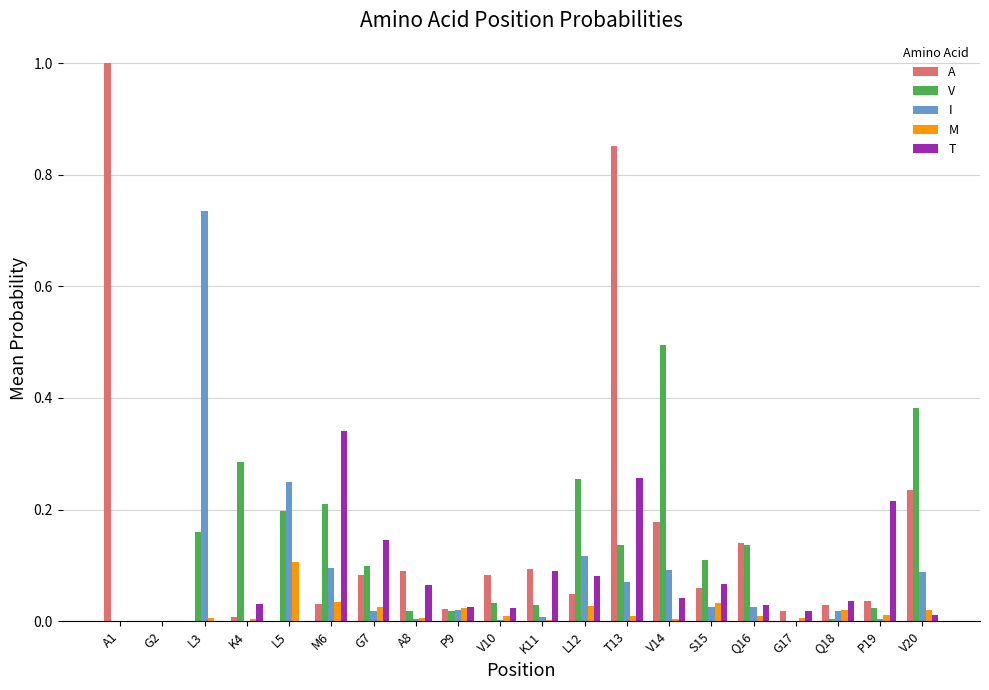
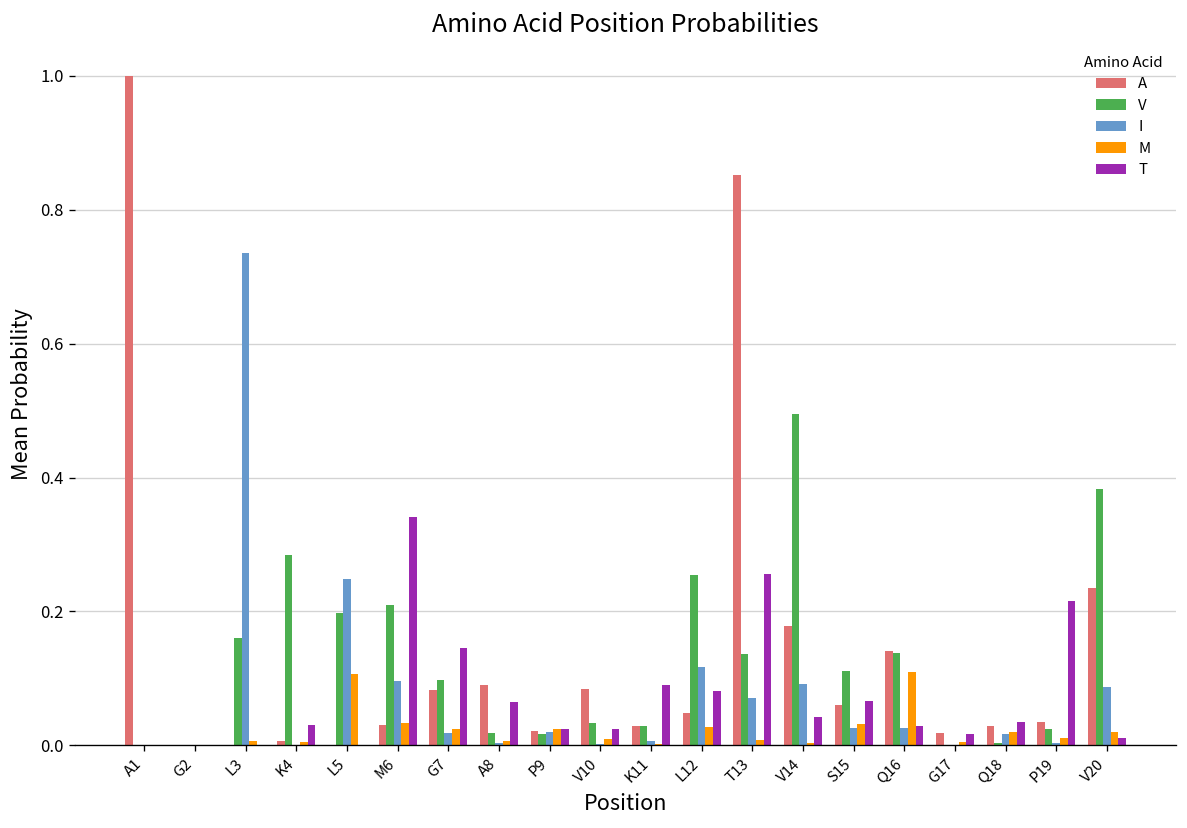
  {
    "A": {
      "A1": 1.00,
      "G2": 0.00,
      "L3": 0.00,
      "K4": 0.01,
      "M6": 0.03,
      "G7": 0.08,
      "A8": 0.09,
      "P9": 0.02,
      "V10": 0.08,
-     "K11": 0.09,
+     "K11": 0.03,
      "L12": 0.05,
      "T13": 0.85,
      "V14": 0.18,
      "S15": 0.06,
      "Q16": 0.14,
      "G17": 0.02,
      "Q18": 0.03,
      "P19": 0.04,
      "V20": 0.24
    },
    "V": {
      "A1": 0.00,
      "G2": 0.00,
      "L3": 0.16,
      "K4": 0.28,
      "L5": 0.20,
      "M6": 0.21,
      "G7": 0.10,
      "A8": 0.02,
      "P9": 0.02,
      "V10": 0.03,
      "K11": 0.03,
      "L12": 0.25,
      "T13": 0.14,
      "V14": 0.49,
      "S15": 0.11,
      "Q16": 0.14,
      "P19": 0.02,
      "V20": 0.38
    },
    "I": {
      "A1": 0.00,
      "G2": 0.00,
      "L3": 0.74,
      "L5": 0.25,
      "M6": 0.10,
      "G7": 0.02,
      "P9": 0.02,
      "K11": 0.01,
      "L12": 0.12,
      "T13": 0.07,
      "V14": 0.09,
      "S15": 0.03,
      "Q16": 0.03,
      "Q18": 0.02,
      "V20": 0.09
    },
    "M": {
      "A1": 0.00,
      "G2": 0.00,
      "L3": 0.01,
      "L5": 0.11,
      "M6": 0.03,
      "G7": 0.03,
      "A8": 0.01,
      "P9": 0.02,
      "V10": 0.01,
      "L12": 0.03,
      "T13": 0.01,
      "S15": 0.03,
-     "Q16": 0.01,
+     "Q16": 0.11,
      "G17": 0.00,
      "Q18": 0.02,
      "P19": 0.01,
      "V20": 0.02
    },
    "T": {
      "A1": 0.00,
      "G2": 0.00,
      "L3": 0.00,
      "K4": 0.03,
      "M6": 0.34,
      "G7": 0.15,
      "A8": 0.06,
      "P9": 0.02,
      "V10": 0.02,
      "K11": 0.09,
      "L12": 0.08,
      "T13": 0.26,
      "V14": 0.04,
      "S15": 0.07,
      "Q16": 0.03,
      "G17": 0.02,
      "Q18": 0.04,
      "P19": 0.22,
      "V20": 0.01
    }
  }
